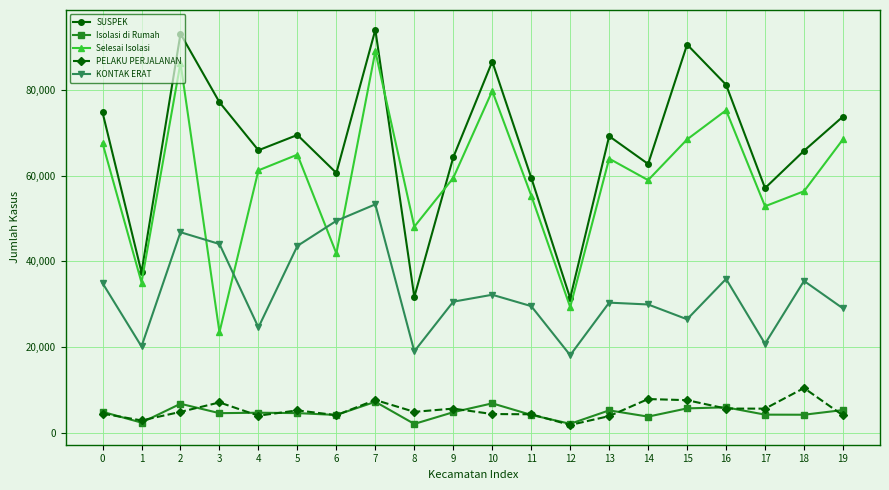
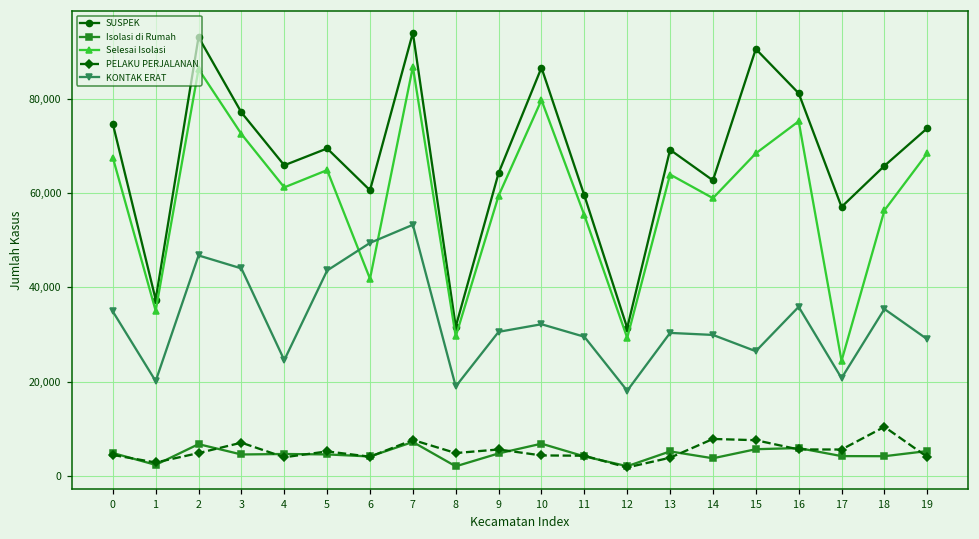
  {
    "Selesai Isolasi": {
      "0": "68,000",
      "1": "35,000",
-     "3": "23,000",
+     "3": "73,000",
      "4": "61,000",
      "5": "65,000",
      "6": "42,000",
-     "7": "89,000",
-     "8": "48,000",
+     "7": "87,000",
+     "8": "30,000",
      "9": "59,000",
      "10": "80,000",
      "11": "55,000",
      "12": "29,000",
      "13": "64,000",
      "14": "59,000",
      "15": "68,000",
      "16": "75,000",
-     "17": "53,000",
+     "17": "24,000",
      "18": "56,000",
      "19": "68,000"
    }
  }
